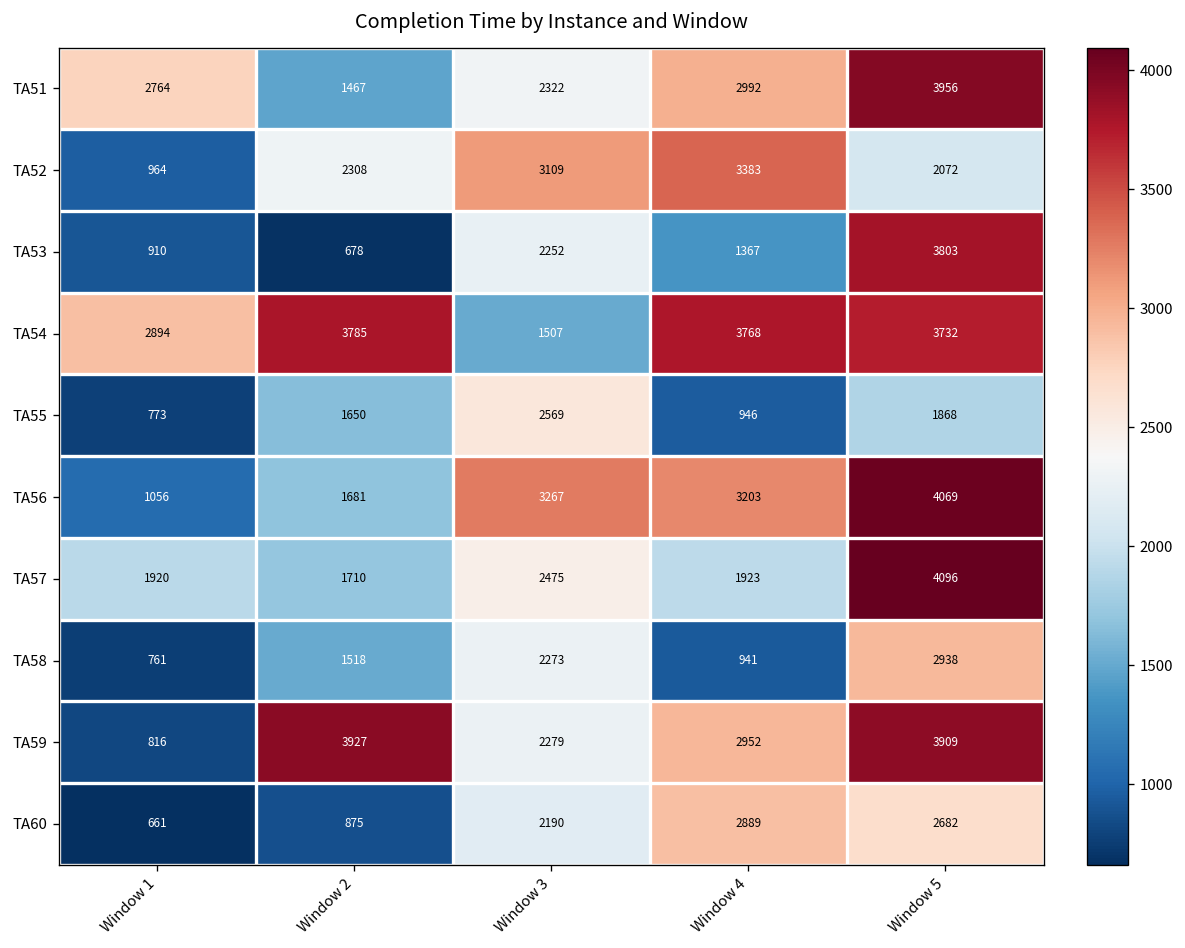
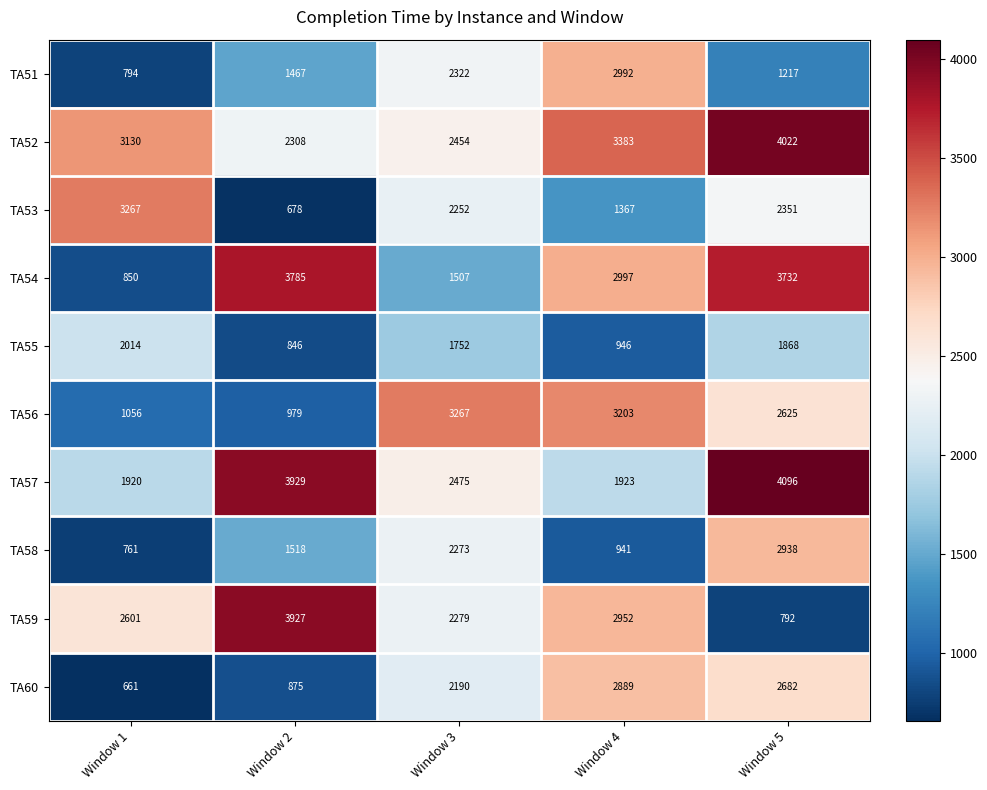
  {
    "TA51": {
-     "Window 1": 2764,
+     "Window 1": 794,
      "Window 2": 1467,
      "Window 3": 2322,
      "Window 4": 2992,
-     "Window 5": 3956
+     "Window 5": 1217
    },
    "TA52": {
-     "Window 1": 964,
+     "Window 1": 3130,
      "Window 2": 2308,
-     "Window 3": 3109,
+     "Window 3": 2454,
      "Window 4": 3383,
-     "Window 5": 2072
+     "Window 5": 4022
    },
    "TA53": {
-     "Window 1": 910,
+     "Window 1": 3267,
      "Window 2": 678,
      "Window 3": 2252,
      "Window 4": 1367,
-     "Window 5": 3803
+     "Window 5": 2351
    },
    "TA54": {
-     "Window 1": 2894,
+     "Window 1": 850,
      "Window 2": 3785,
      "Window 3": 1507,
-     "Window 4": 3768,
+     "Window 4": 2997,
      "Window 5": 3732
    },
    "TA55": {
-     "Window 1": 773,
-     "Window 2": 1650,
-     "Window 3": 2569,
+     "Window 1": 2014,
+     "Window 2": 846,
+     "Window 3": 1752,
      "Window 4": 946,
      "Window 5": 1868
    },
    "TA56": {
      "Window 1": 1056,
-     "Window 2": 1681,
+     "Window 2": 979,
      "Window 3": 3267,
      "Window 4": 3203,
-     "Window 5": 4069
+     "Window 5": 2625
    },
    "TA57": {
      "Window 1": 1920,
-     "Window 2": 1710,
+     "Window 2": 3929,
      "Window 3": 2475,
      "Window 4": 1923,
      "Window 5": 4096
    },
    "TA58": {
      "Window 1": 761,
      "Window 2": 1518,
      "Window 3": 2273,
      "Window 4": 941,
      "Window 5": 2938
    },
    "TA59": {
-     "Window 1": 816,
+     "Window 1": 2601,
      "Window 2": 3927,
      "Window 3": 2279,
      "Window 4": 2952,
-     "Window 5": 3909
+     "Window 5": 792
    },
    "TA60": {
      "Window 1": 661,
      "Window 2": 875,
      "Window 3": 2190,
      "Window 4": 2889,
      "Window 5": 2682
    }
  }
